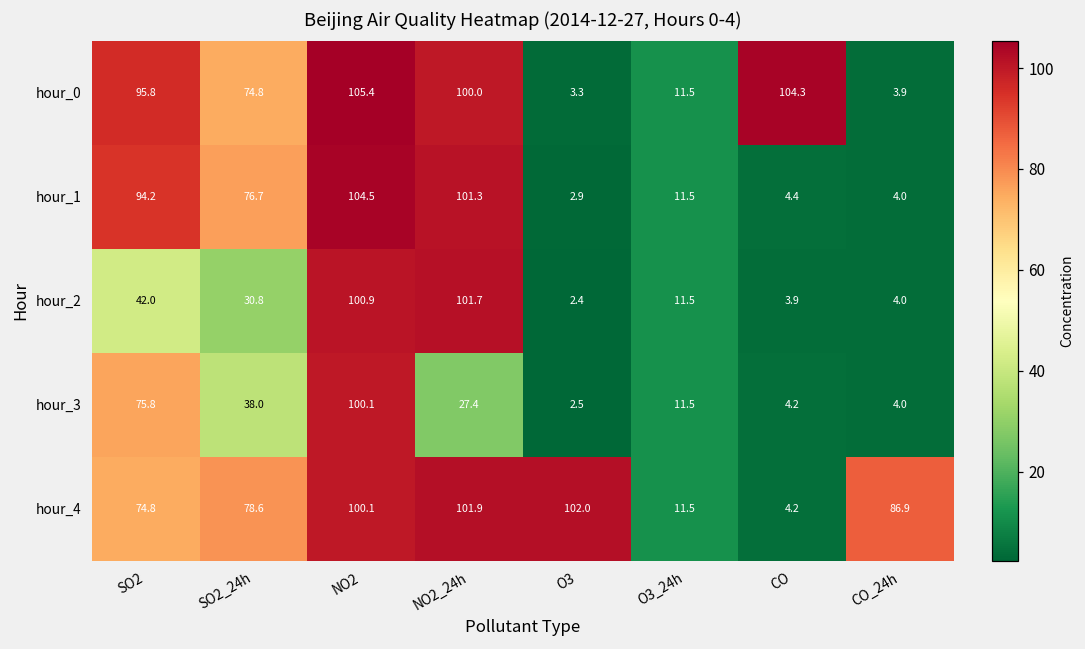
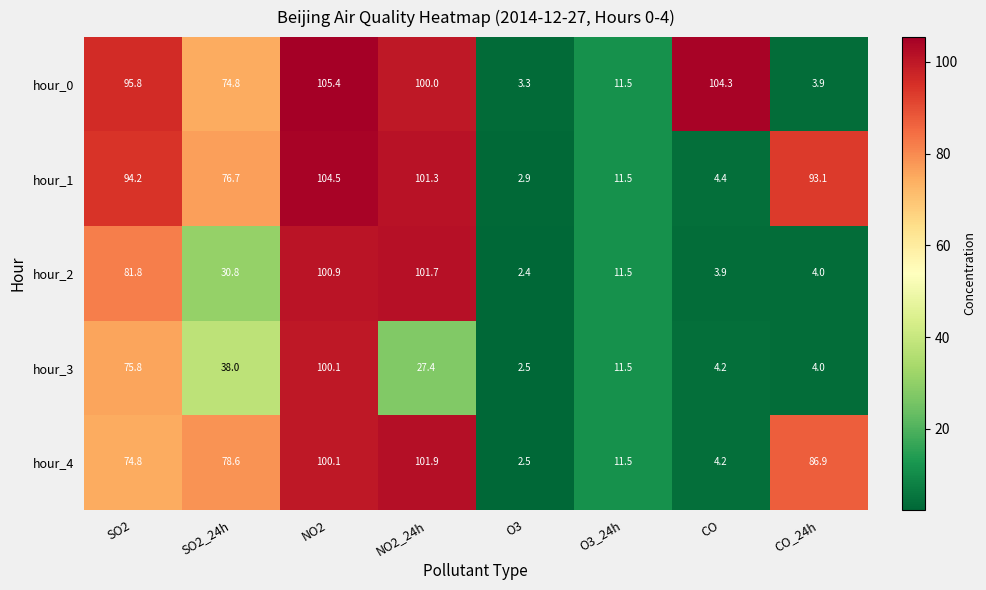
  {
    "hour_0": {
      "SO2": 95.8,
      "SO2_24h": 74.8,
      "NO2": 105.4,
      "NO2_24h": 100.0,
      "O3": 3.3,
      "O3_24h": 11.5,
      "CO": 104.3,
      "CO_24h": 3.9
    },
    "hour_1": {
      "SO2": 94.2,
      "SO2_24h": 76.7,
      "NO2": 104.5,
      "NO2_24h": 101.3,
      "O3": 2.9,
      "O3_24h": 11.5,
      "CO": 4.4,
-     "CO_24h": 4.0
+     "CO_24h": 93.1
    },
    "hour_2": {
-     "SO2": 42.0,
+     "SO2": 81.8,
      "SO2_24h": 30.8,
      "NO2": 100.9,
      "NO2_24h": 101.7,
      "O3": 2.4,
      "O3_24h": 11.5,
      "CO": 3.9,
      "CO_24h": 4.0
    },
    "hour_3": {
      "SO2": 75.8,
      "SO2_24h": 38.0,
      "NO2": 100.1,
      "NO2_24h": 27.4,
      "O3": 2.5,
      "O3_24h": 11.5,
      "CO": 4.2,
      "CO_24h": 4.0
    },
    "hour_4": {
      "SO2": 74.8,
      "SO2_24h": 78.6,
      "NO2": 100.1,
      "NO2_24h": 101.9,
-     "O3": 102.0,
+     "O3": 2.5,
      "O3_24h": 11.5,
      "CO": 4.2,
      "CO_24h": 86.9
    }
  }
